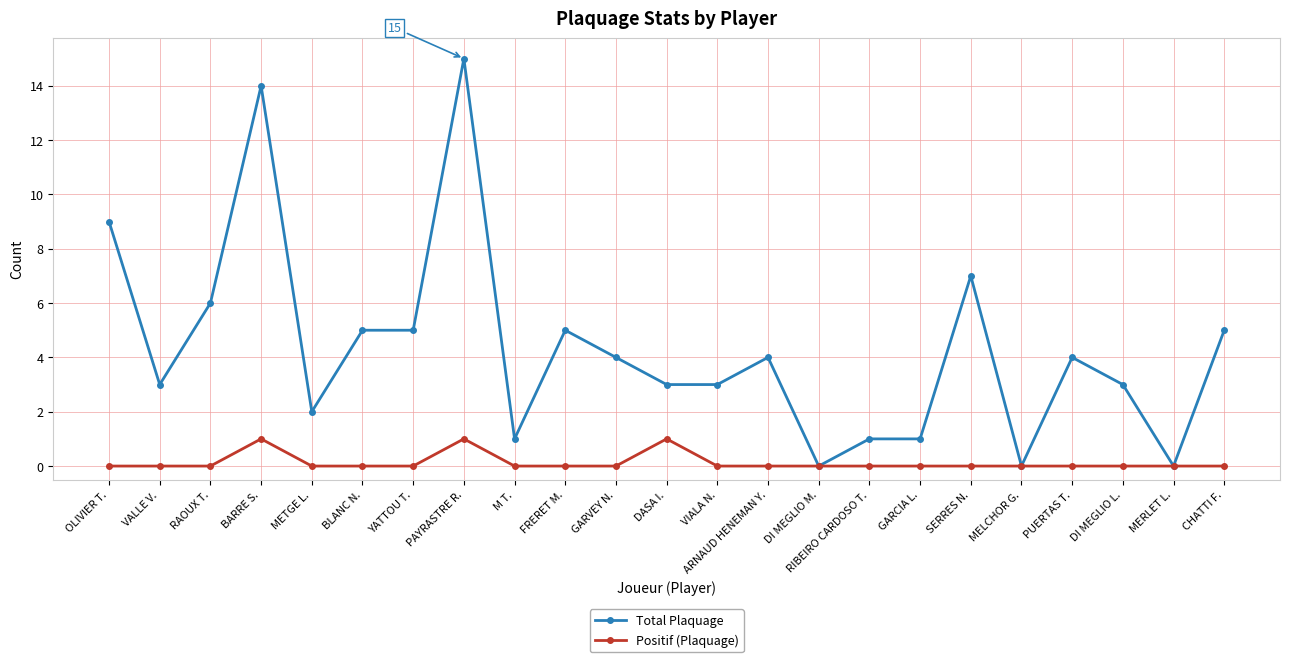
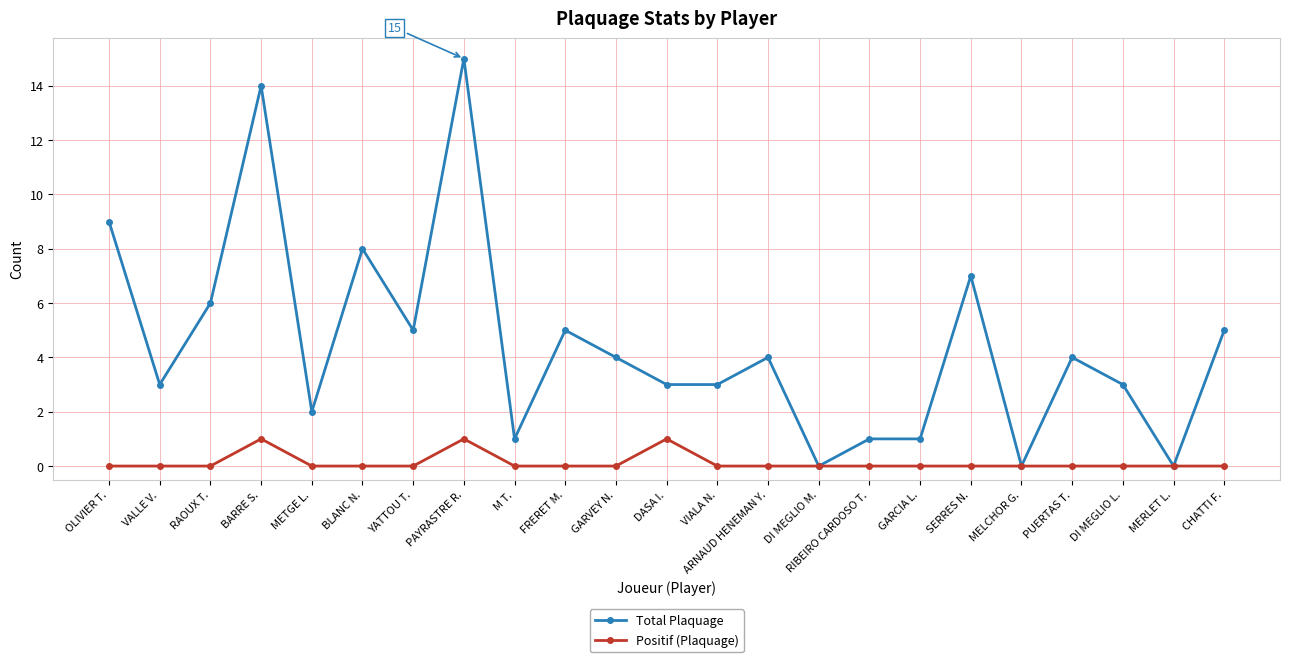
  {
    "Total Plaquage": {
      "OLIVIER T.": 9,
      "VALLE V.": 3,
      "RAOUX T.": 6,
      "BARRE S.": 14,
      "METGE L.": 2,
-     "BLANC N.": 5,
+     "BLANC N.": 8,
      "YATTOU T.": 5,
      "M T.": 1,
      "FRERET M.": 5,
      "GARVEY N.": 4,
      "DASA I.": 3,
      "VIALA N.": 3,
      "ARNAUD HENEMAN Y.": 4,
      "RIBEIRO CARDOSO T.": 1,
      "GARCIA L.": 1,
      "SERRES N.": 7,
      "PUERTAS T.": 4,
      "DI MEGLIO L.": 3,
      "CHATTI F.": 5
    },
    "Positif (Plaquage)": {
      "OLIVIER T.": 0,
      "VALLE V.": 0,
      "RAOUX T.": 0,
      "BARRE S.": 1,
      "METGE L.": 0,
      "BLANC N.": 0,
      "YATTOU T.": 0,
      "PAYRASTRE R.": 1,
      "M T.": 0,
      "FRERET M.": 0,
      "GARVEY N.": 0,
      "DASA I.": 1,
      "VIALA N.": 0,
      "ARNAUD HENEMAN Y.": 0,
      "RIBEIRO CARDOSO T.": 0,
      "GARCIA L.": 0,
      "SERRES N.": 0,
      "PUERTAS T.": 0,
      "DI MEGLIO L.": 0,
      "CHATTI F.": 0
    }
  }
